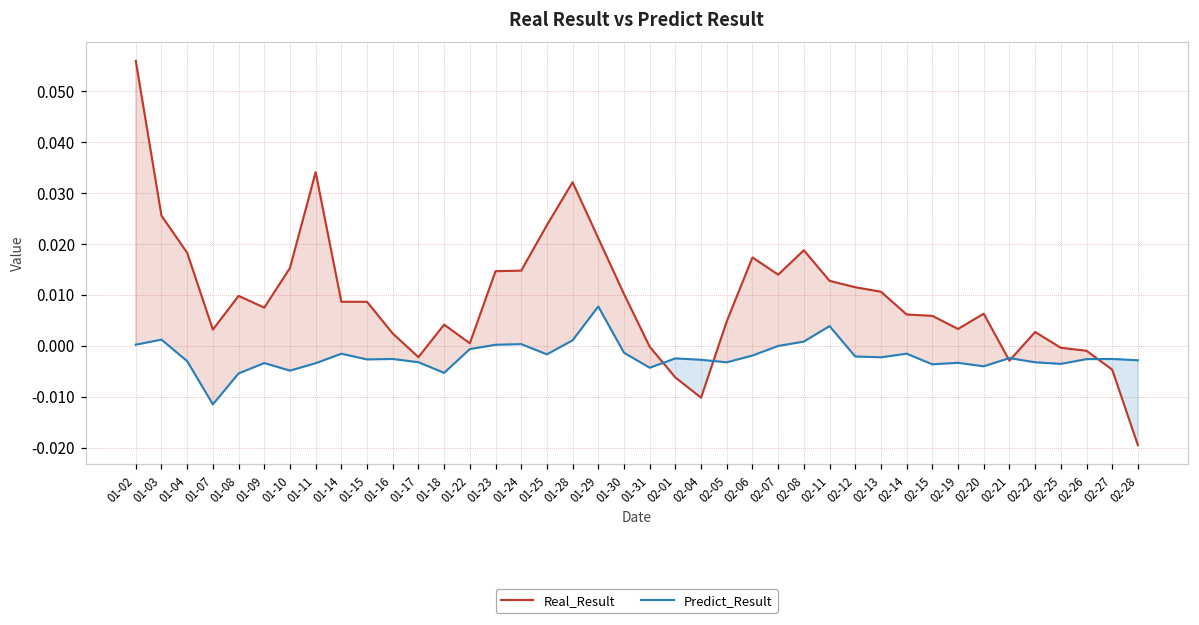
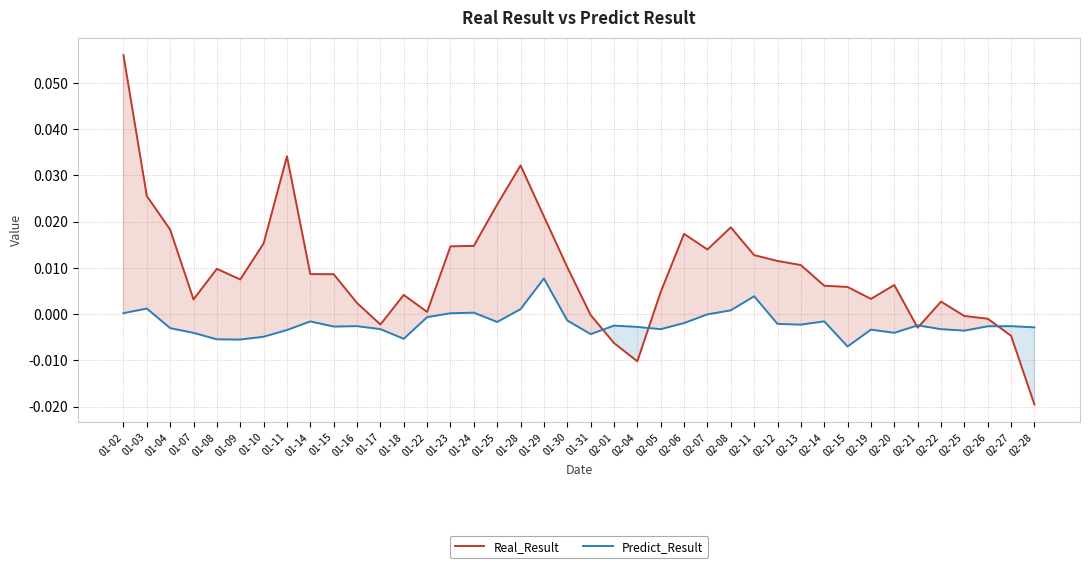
  {
    "Real_Result": {
      "01-02": 0.056,
      "01-03": 0.026,
      "01-04": 0.018,
      "01-07": 0.003,
      "01-08": 0.010,
      "01-09": 0.007,
      "01-10": 0.015,
      "01-11": 0.034,
      "01-14": 0.009,
      "01-15": 0.009,
      "01-16": 0.002,
      "01-17": -0.002,
      "01-18": 0.004,
      "01-22": 0.000,
      "01-23": 0.015,
      "01-24": 0.015,
      "01-25": 0.024,
      "01-28": 0.032,
      "01-29": 0.021,
      "01-30": 0.010,
      "01-31": 0.000,
      "02-01": -0.006,
      "02-04": -0.010,
      "02-05": 0.005,
      "02-06": 0.017,
      "02-07": 0.014,
      "02-08": 0.019,
      "02-11": 0.013,
      "02-12": 0.012,
      "02-13": 0.011,
      "02-14": 0.006,
      "02-15": 0.006,
      "02-19": 0.003,
      "02-20": 0.006,
      "02-22": 0.003,
      "02-25": 0.000,
      "02-26": -0.001,
      "02-27": -0.005,
      "02-28": -0.020
    },
    "Predict_Result": {
      "01-02": 0.000,
      "01-03": 0.001,
      "01-04": -0.003,
-     "01-07": -0.012,
+     "01-07": -0.004,
      "01-08": -0.005,
-     "01-09": -0.003,
+     "01-09": -0.005,
      "01-10": -0.005,
      "01-11": -0.003,
      "01-14": -0.002,
      "01-15": -0.003,
      "01-16": -0.003,
      "01-17": -0.003,
      "01-18": -0.005,
      "01-22": -0.001,
      "01-23": 0.000,
      "01-24": 0.000,
      "01-25": -0.002,
      "01-28": 0.001,
      "01-29": 0.008,
      "01-30": -0.001,
      "01-31": -0.004,
      "02-01": -0.002,
      "02-04": -0.003,
      "02-05": -0.003,
      "02-06": -0.002,
      "02-07": 0.000,
      "02-08": 0.001,
      "02-11": 0.004,
      "02-12": -0.002,
      "02-13": -0.002,
      "02-14": -0.002,
-     "02-15": -0.004,
+     "02-15": -0.007,
      "02-19": -0.003,
      "02-20": -0.004,
      "02-22": -0.003,
      "02-25": -0.004,
      "02-26": -0.003,
      "02-27": -0.003,
      "02-28": -0.003
    }
  }
